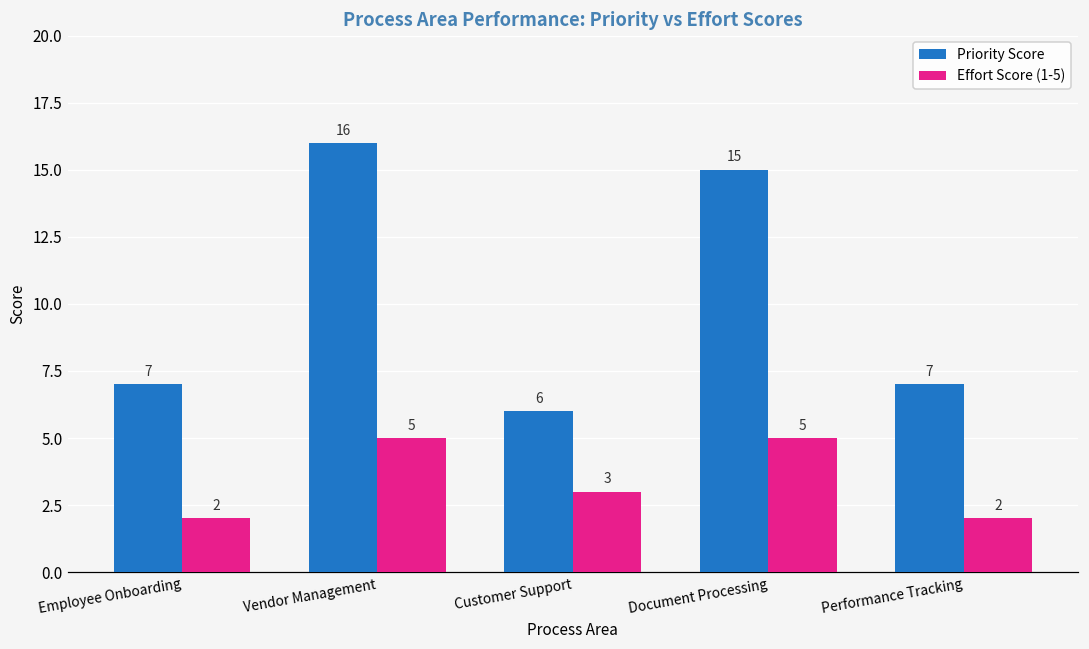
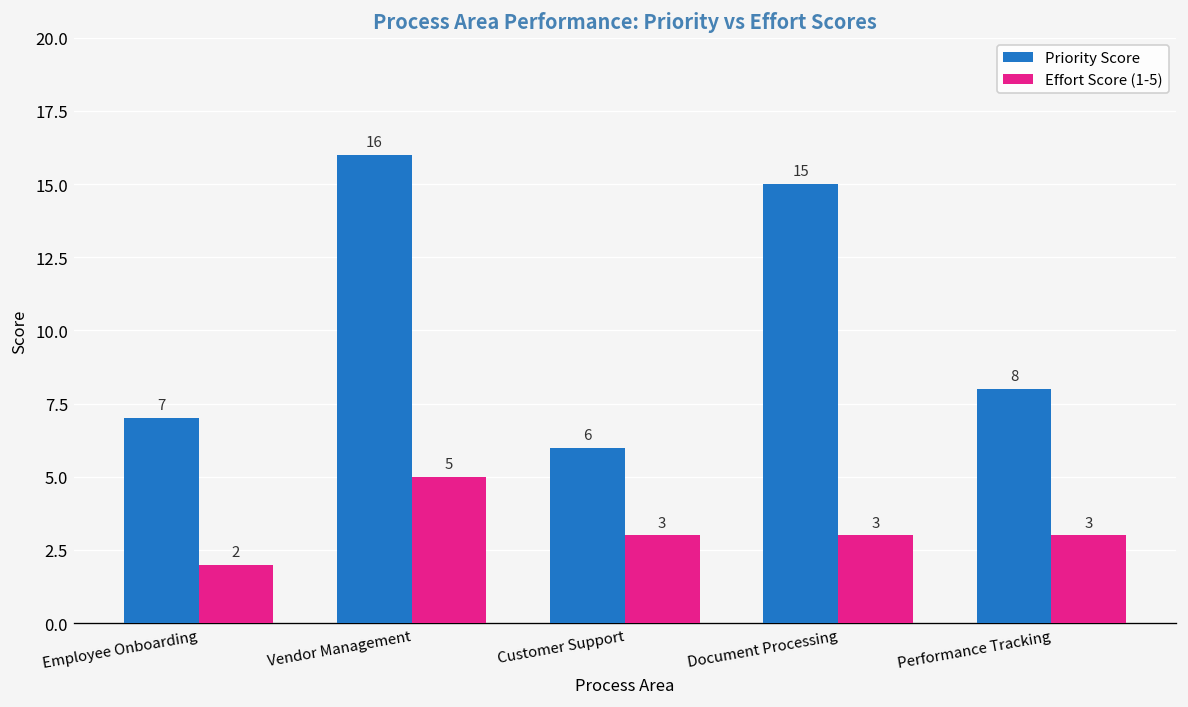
  {
    "Priority Score": {
      "Employee Onboarding": 7,
      "Vendor Management": 16,
      "Customer Support": 6,
      "Document Processing": 15,
-     "Performance Tracking": 7
+     "Performance Tracking": 8
    },
    "Effort Score (1-5)": {
      "Employee Onboarding": 2,
      "Vendor Management": 5,
      "Customer Support": 3,
-     "Document Processing": 5,
-     "Performance Tracking": 2
+     "Document Processing": 3,
+     "Performance Tracking": 3
    }
  }
